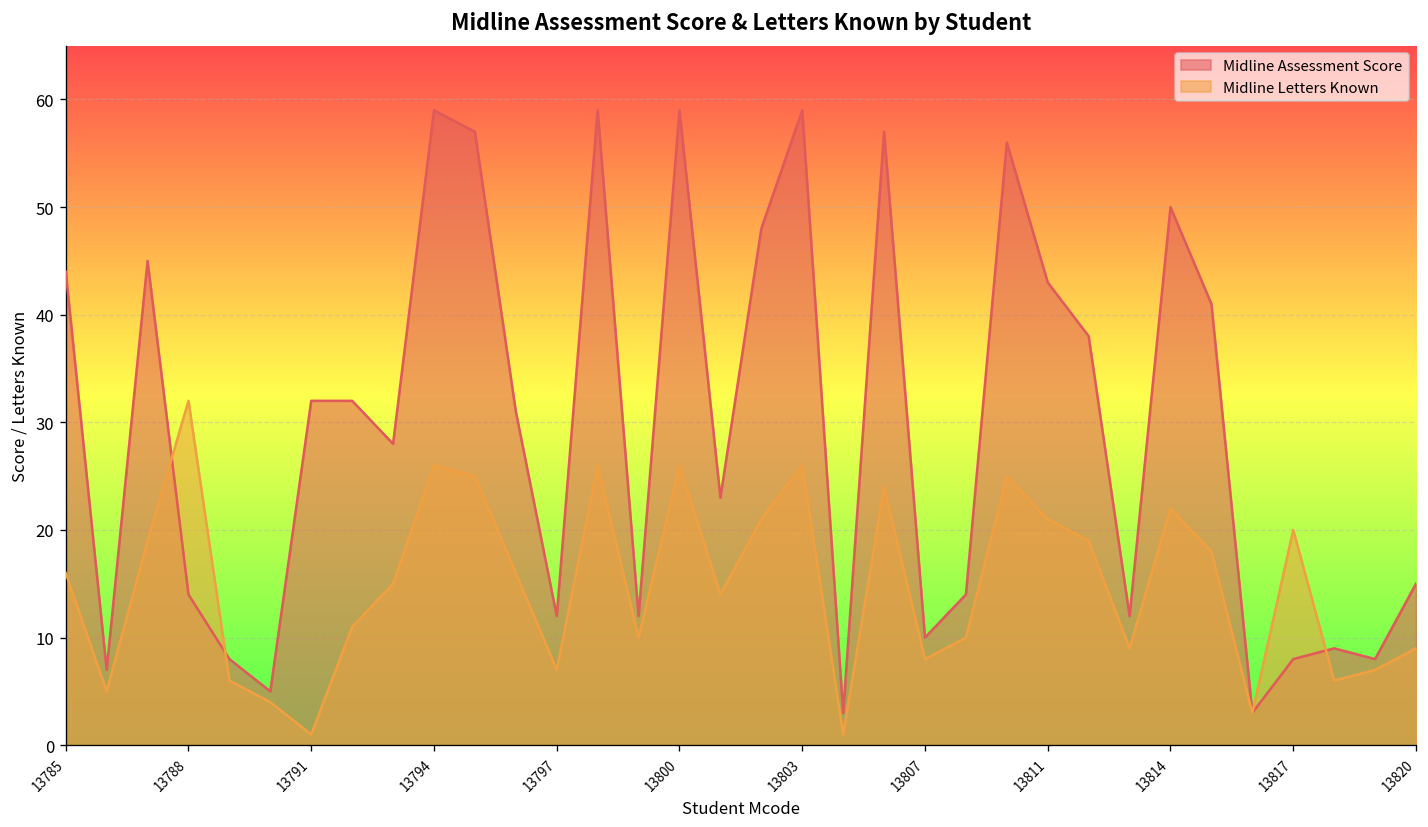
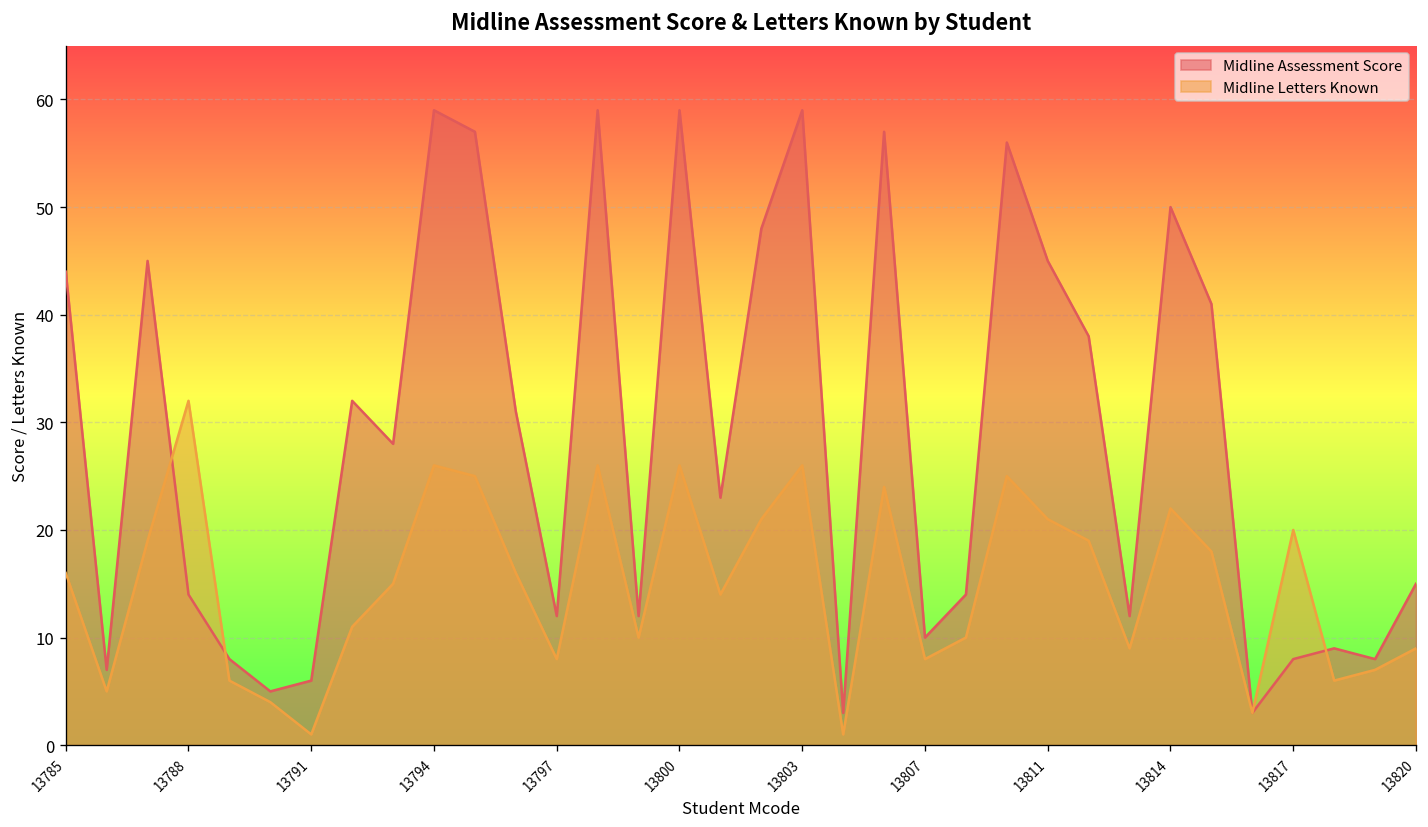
  {
    "Midline Assessment Score": {
      "13785": 44,
      "13788": 14,
-     "13791": 32,
+     "13791": 6,
      "13794": 59,
      "13797": 12,
      "13800": 59,
      "13803": 59,
      "13807": 10,
-     "13811": 43,
+     "13811": 45,
      "13814": 50,
      "13817": 8,
      "13820": 15
    },
    "Midline Letters Known": {
      "13785": 16,
      "13788": 32,
      "13791": 1,
      "13794": 26,
-     "13797": 7,
+     "13797": 8,
      "13800": 26,
      "13803": 26,
      "13807": 8,
      "13811": 21,
      "13814": 22,
      "13817": 20,
      "13820": 9
    }
  }
